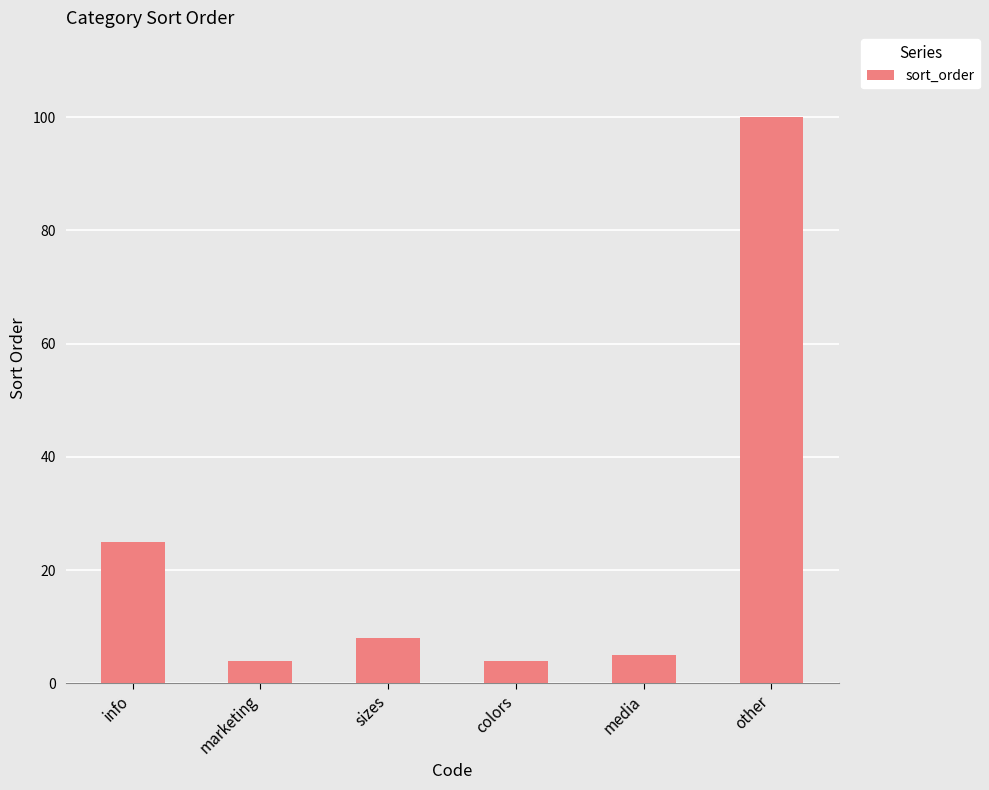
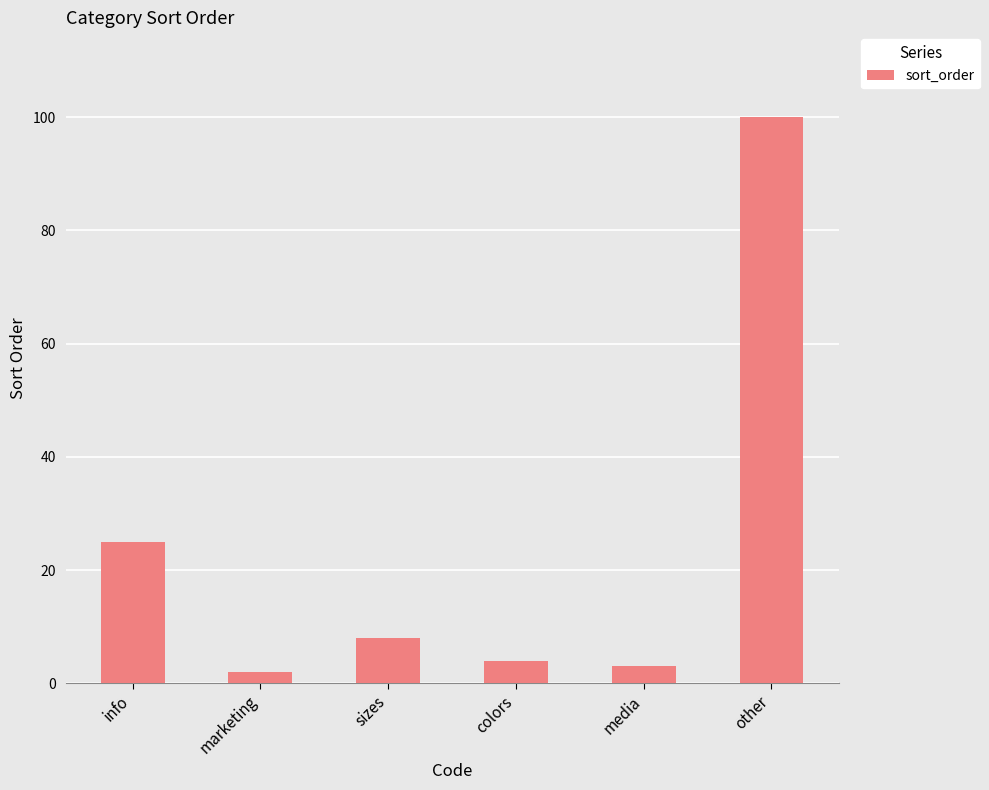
  {
    "info": 25,
-   "marketing": 4,
+   "marketing": 2,
    "sizes": 8,
    "colors": 4,
-   "media": 5,
+   "media": 3,
    "other": 100
  }
